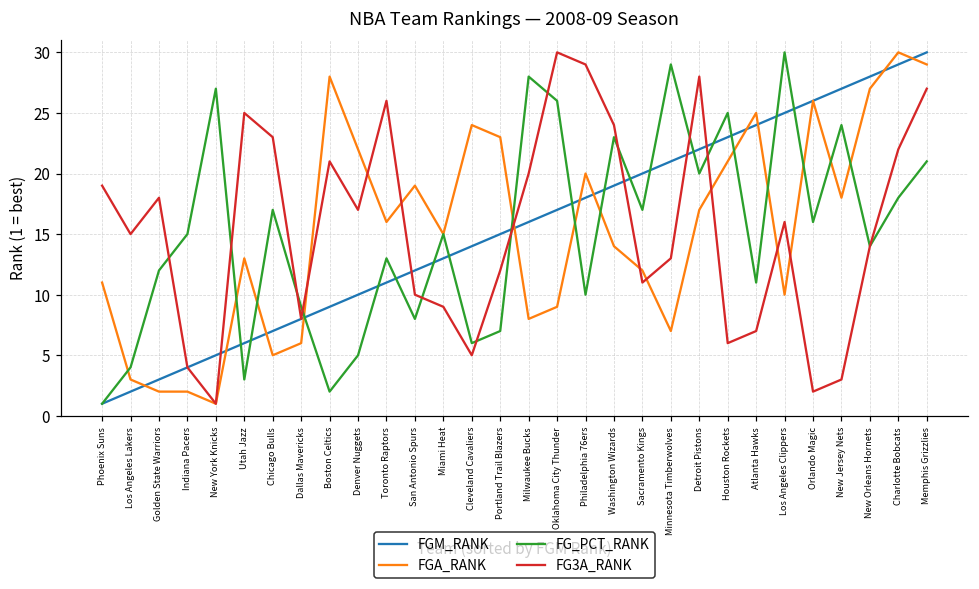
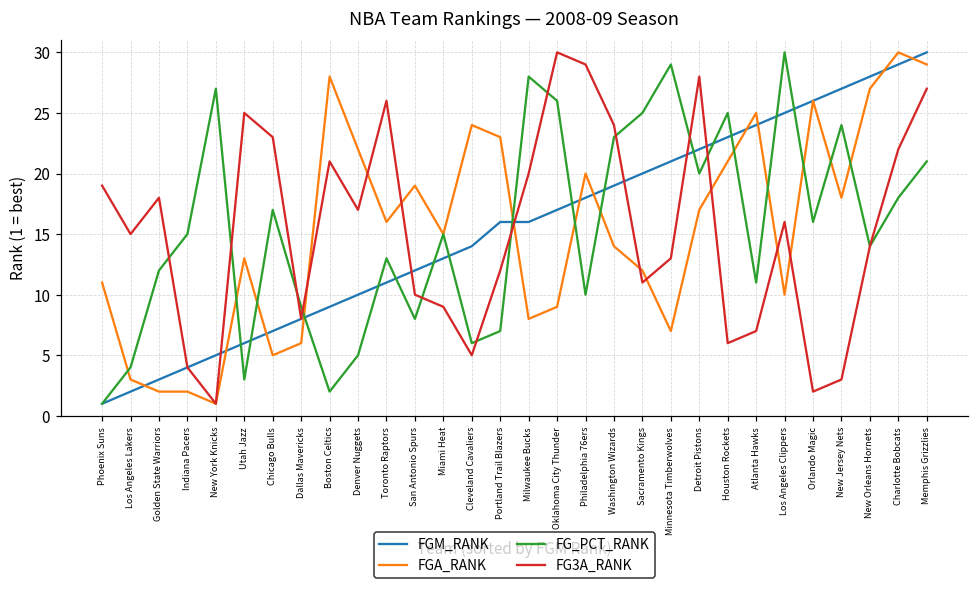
  {
    "FGM_RANK": {
      "Los Angeles Lakers": 2,
      "Golden State Warriors": 3,
      "New York Knicks": 5,
      "Utah Jazz": 6,
      "Chicago Bulls": 7,
      "Boston Celtics": 9,
      "Denver Nuggets": 10,
      "Toronto Raptors": 11,
      "San Antonio Spurs": 12,
      "Miami Heat": 13,
      "Cleveland Cavaliers": 14,
-     "Portland Trail Blazers": 15,
+     "Portland Trail Blazers": 16,
      "Milwaukee Bucks": 16,
      "Oklahoma City Thunder": 17,
      "Philadelphia 76ers": 18,
      "Washington Wizards": 19,
      "Sacramento Kings": 20,
      "Minnesota Timberwolves": 21,
      "Detroit Pistons": 22,
      "Houston Rockets": 23,
      "Atlanta Hawks": 24,
      "Los Angeles Clippers": 25,
      "New Jersey Nets": 27,
      "New Orleans Hornets": 28,
      "Charlotte Bobcats": 29,
      "Memphis Grizzlies": 30
    },
    "FGA_RANK": {
      "Phoenix Suns": 11,
      "Los Angeles Lakers": 3,
      "Golden State Warriors": 2,
      "Indiana Pacers": 2,
      "Utah Jazz": 13,
      "Chicago Bulls": 5,
      "Dallas Mavericks": 6,
      "Boston Celtics": 28,
      "Denver Nuggets": 22,
      "Toronto Raptors": 16,
      "San Antonio Spurs": 19,
      "Cleveland Cavaliers": 24,
      "Portland Trail Blazers": 23,
      "Milwaukee Bucks": 8,
      "Oklahoma City Thunder": 9,
      "Philadelphia 76ers": 20,
      "Washington Wizards": 14,
      "Sacramento Kings": 12,
      "Minnesota Timberwolves": 7,
      "Detroit Pistons": 17,
      "Houston Rockets": 21,
      "Atlanta Hawks": 25,
      "Los Angeles Clippers": 10,
      "New Jersey Nets": 18,
      "New Orleans Hornets": 27,
      "Charlotte Bobcats": 30,
      "Memphis Grizzlies": 29
    },
    "FG_PCT_RANK": {
      "Los Angeles Lakers": 4,
      "Golden State Warriors": 12,
      "Indiana Pacers": 15,
      "New York Knicks": 27,
      "Utah Jazz": 3,
      "Chicago Bulls": 17,
      "Dallas Mavericks": 9,
      "Boston Celtics": 2,
      "Denver Nuggets": 5,
      "Toronto Raptors": 13,
      "San Antonio Spurs": 8,
      "Cleveland Cavaliers": 6,
      "Portland Trail Blazers": 7,
      "Milwaukee Bucks": 28,
      "Oklahoma City Thunder": 26,
      "Philadelphia 76ers": 10,
      "Washington Wizards": 23,
-     "Sacramento Kings": 17,
+     "Sacramento Kings": 25,
      "Minnesota Timberwolves": 29,
      "Detroit Pistons": 20,
      "Houston Rockets": 25,
      "Atlanta Hawks": 11,
      "Los Angeles Clippers": 30,
      "Orlando Magic": 16,
      "New Jersey Nets": 24,
      "Charlotte Bobcats": 18,
      "Memphis Grizzlies": 21
    },
    "FG3A_RANK": {
      "Phoenix Suns": 19,
      "Los Angeles Lakers": 15,
      "Golden State Warriors": 18,
      "Utah Jazz": 25,
      "Chicago Bulls": 23,
      "Boston Celtics": 21,
      "Denver Nuggets": 17,
      "Toronto Raptors": 26,
      "San Antonio Spurs": 10,
      "Miami Heat": 9,
      "Cleveland Cavaliers": 5,
      "Portland Trail Blazers": 12,
      "Milwaukee Bucks": 20,
      "Oklahoma City Thunder": 30,
      "Philadelphia 76ers": 29,
      "Washington Wizards": 24,
      "Sacramento Kings": 11,
      "Minnesota Timberwolves": 13,
      "Detroit Pistons": 28,
      "Houston Rockets": 6,
      "Atlanta Hawks": 7,
      "Los Angeles Clippers": 16,
      "Orlando Magic": 2,
      "New Jersey Nets": 3,
      "Charlotte Bobcats": 22,
      "Memphis Grizzlies": 27
    }
  }
